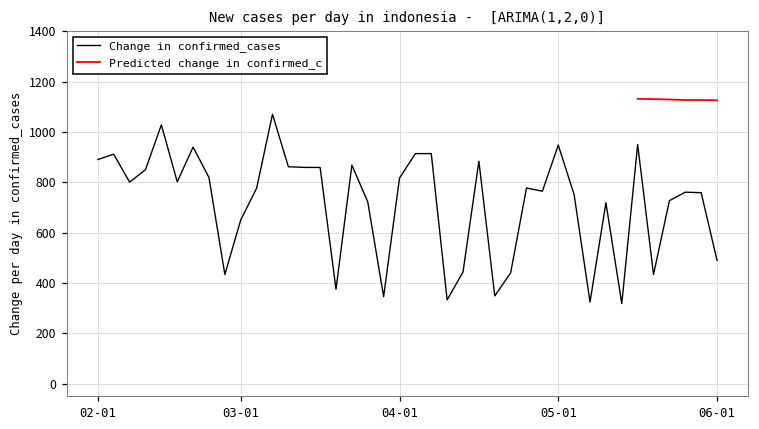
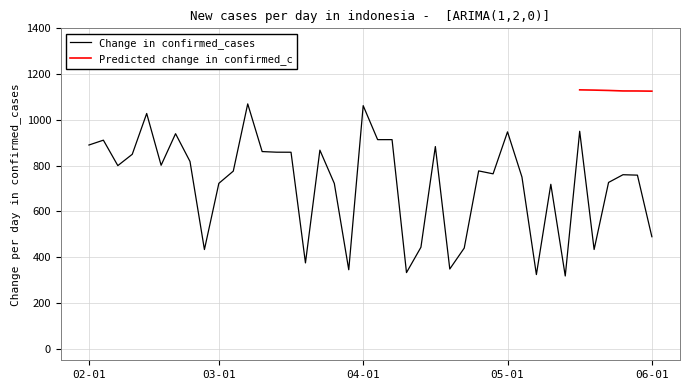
  {
    "Change in confirmed_cases": {
      "02-01": 890,
-     "03-01": 650,
-     "04-01": 820,
+     "03-01": 720,
+     "04-01": 1060,
      "05-01": 950,
      "06-01": 490
    },
    "Predicted change in confirmed_c": {
      "06-01": 1130
    }
  }
